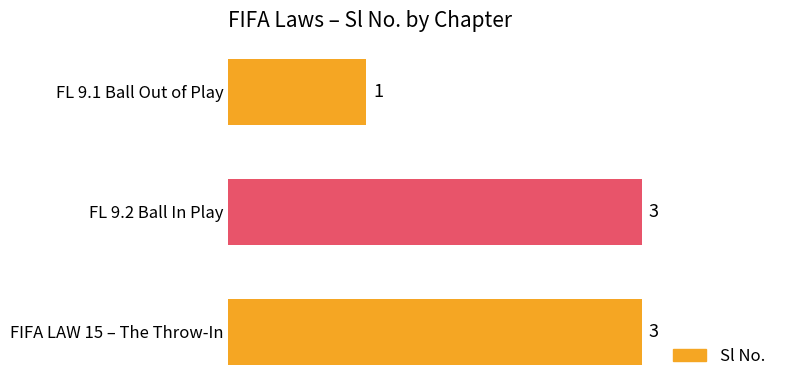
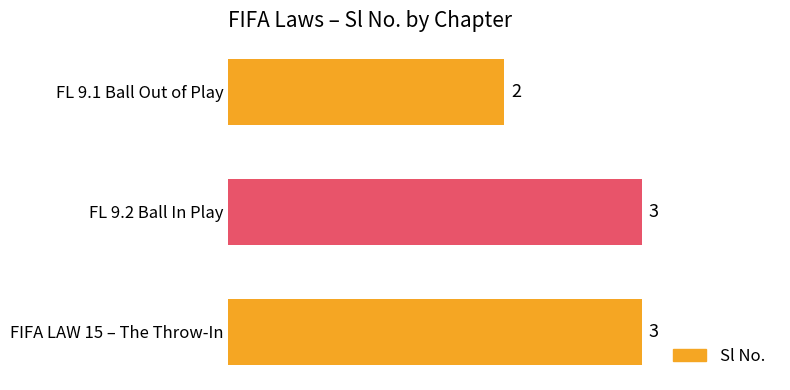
  {
-   "FL 9.1 Ball Out of Play": 1,
+   "FL 9.1 Ball Out of Play": 2,
    "FL 9.2 Ball In Play": 3,
    "FIFA LAW 15 – The Throw-In": 3
  }
